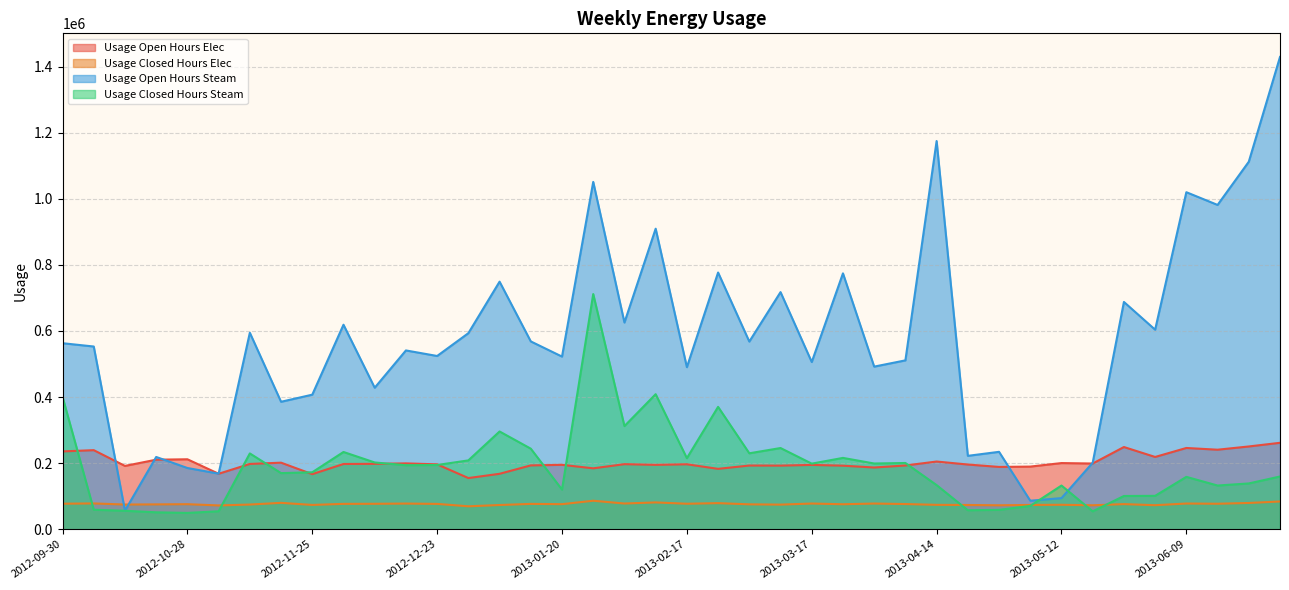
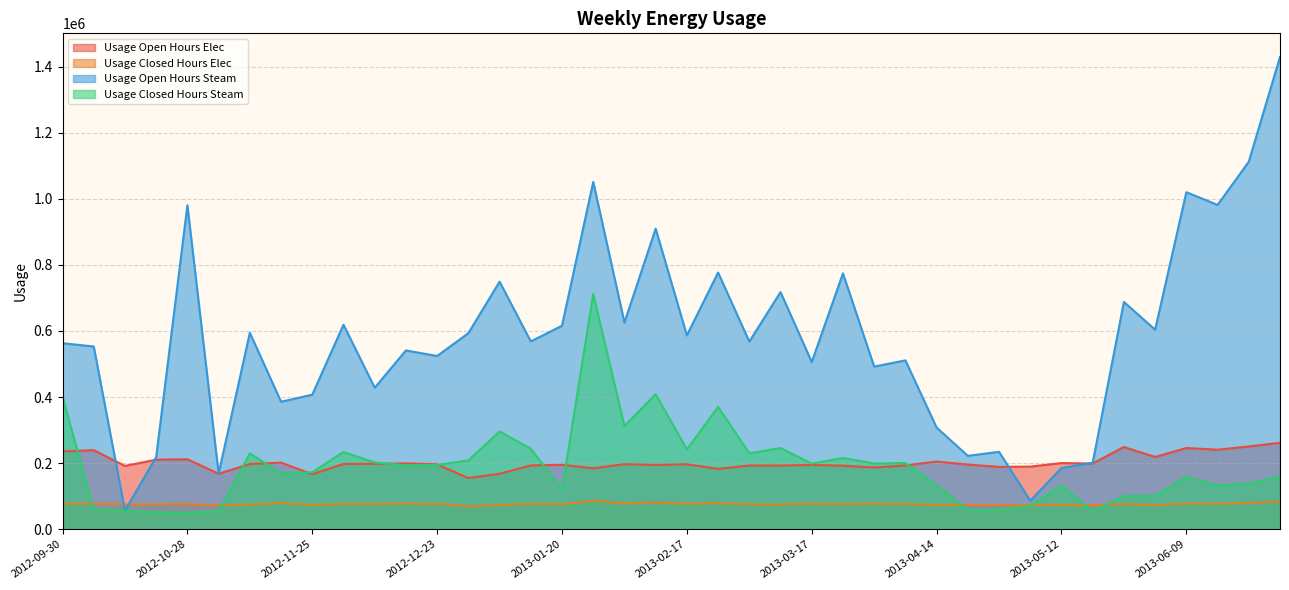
  {
    "Usage Open Hours Steam": {
      "2012-09-30": 560000,
-     "2012-10-28": 190000,
+     "2012-10-28": 980000,
      "2012-11-25": 410000,
      "2012-12-23": 520000,
-     "2013-01-20": 520000,
-     "2013-02-17": 490000,
+     "2013-01-20": 620000,
+     "2013-02-17": 590000,
      "2013-03-17": 510000,
-     "2013-04-14": 1170000,
-     "2013-05-12": 90000,
+     "2013-04-14": 310000,
+     "2013-05-12": 190000,
      "2013-06-09": 1020000
    },
    "Usage Closed Hours Steam": {
      "2012-09-30": 400000,
      "2012-10-28": 50000,
      "2013-01-20": 120000,
-     "2013-02-17": 220000,
+     "2013-02-17": 240000,
      "2013-04-14": 130000,
      "2013-05-12": 130000,
      "2013-06-09": 160000
    }
  }
